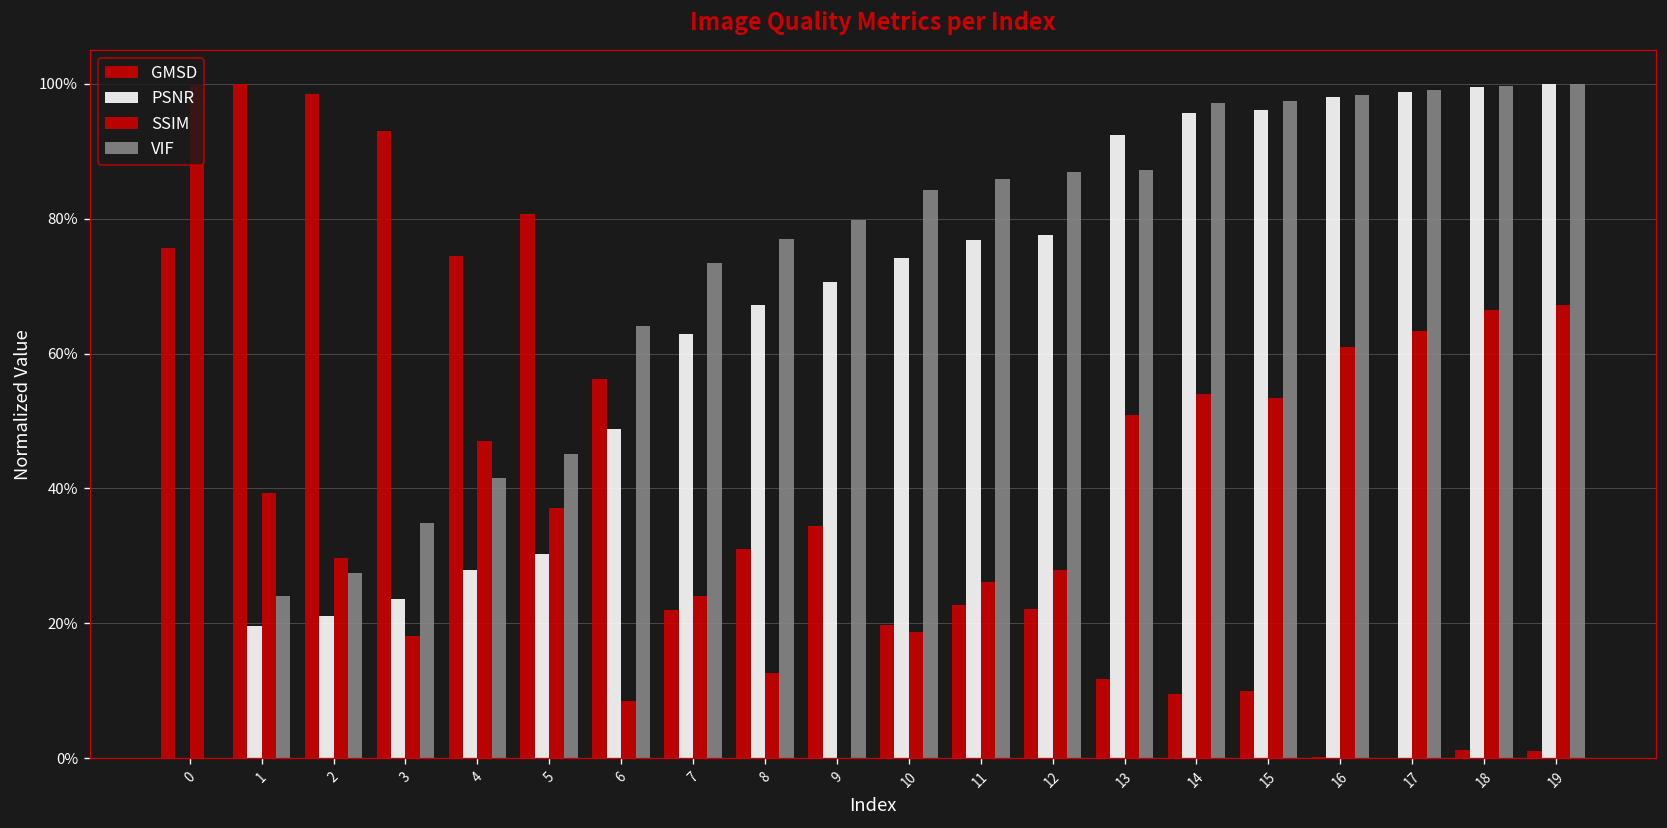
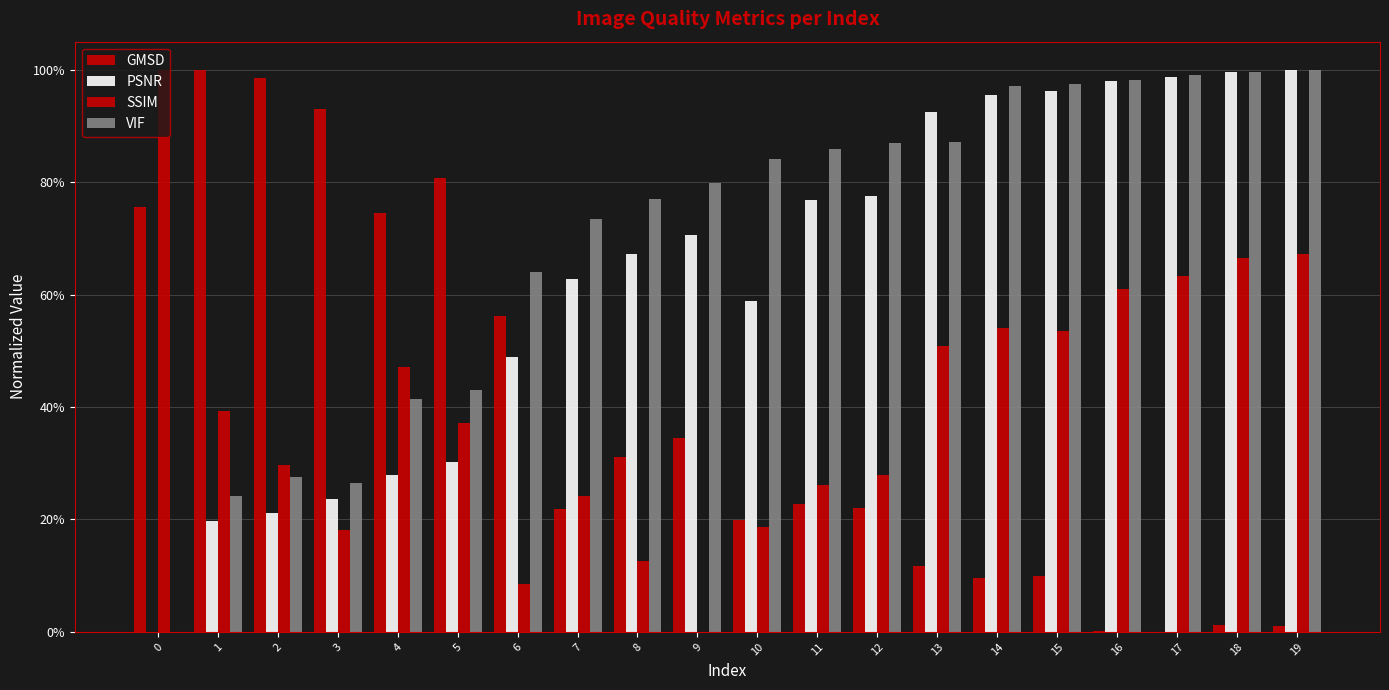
  {
    "PSNR": {
      "0": "0%",
      "1": "20%",
      "2": "21%",
      "3": "24%",
      "4": "28%",
      "5": "30%",
      "6": "49%",
      "7": "63%",
      "8": "67%",
      "9": "71%",
-     "10": "74%",
+     "10": "59%",
      "11": "77%",
      "12": "78%",
      "13": "92%",
      "14": "96%",
      "15": "96%",
      "16": "98%",
      "17": "99%",
      "18": "100%",
      "19": "100%"
    },
    "VIF": {
      "0": "0%",
      "1": "24%",
      "2": "27%",
-     "3": "35%",
+     "3": "26%",
      "4": "42%",
-     "5": "45%",
+     "5": "43%",
      "6": "64%",
      "7": "73%",
      "8": "77%",
      "9": "80%",
      "10": "84%",
      "11": "86%",
      "12": "87%",
      "13": "87%",
      "14": "97%",
      "15": "97%",
      "16": "98%",
      "17": "99%",
      "18": "100%",
      "19": "100%"
    }
  }
